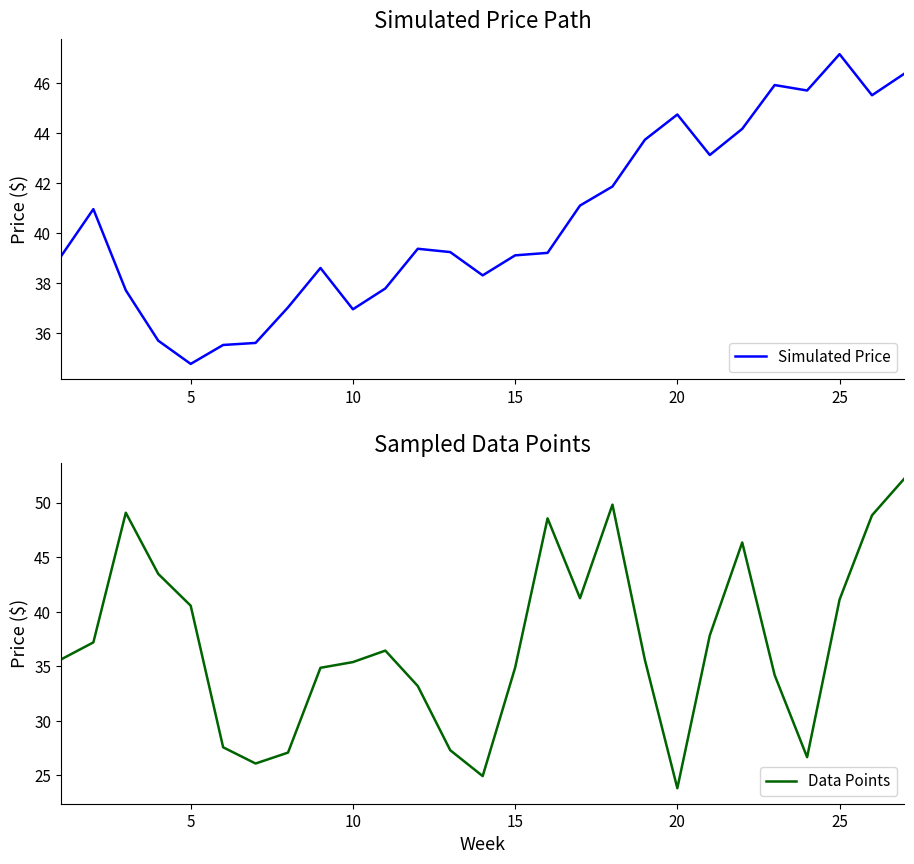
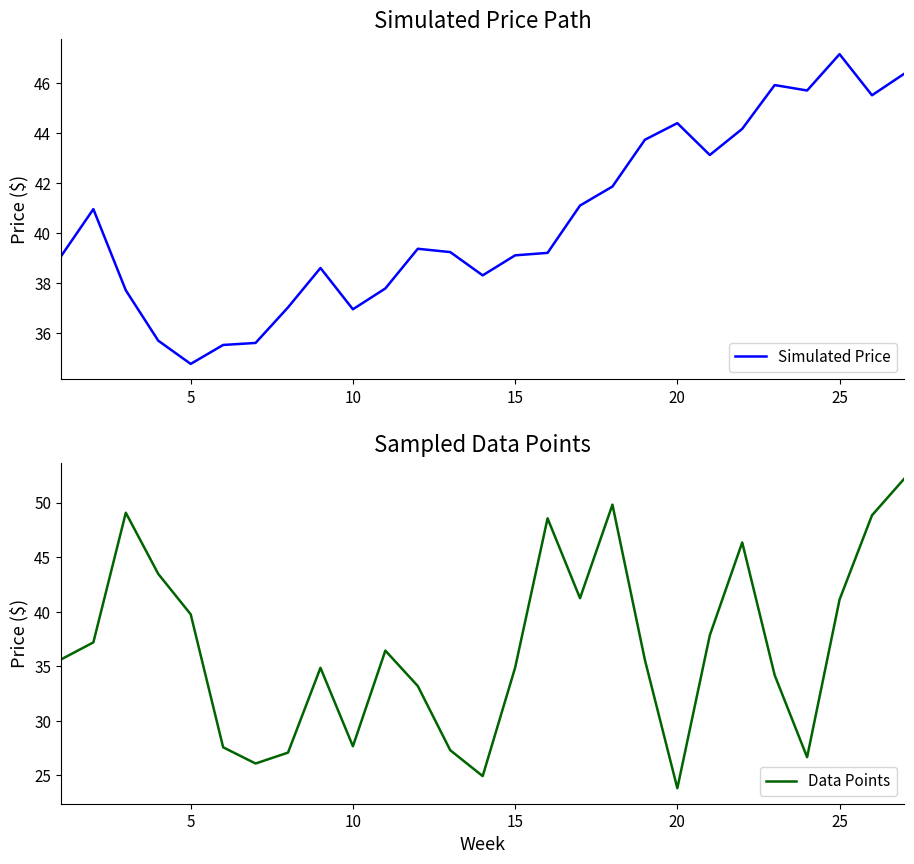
  {
    "Simulated Price Path": {
      "5": 34.8,
      "10": 36.9,
      "15": 39.1,
-     "20": 44.8,
+     "20": 44.4,
      "25": 47.2
    },
    "Sampled Data Points": {
-     "5": 40.5,
-     "10": 35.4,
+     "5": 39.8,
+     "10": 27.7,
      "15": 34.9,
      "20": 23.8,
      "25": 41.1
    }
  }
